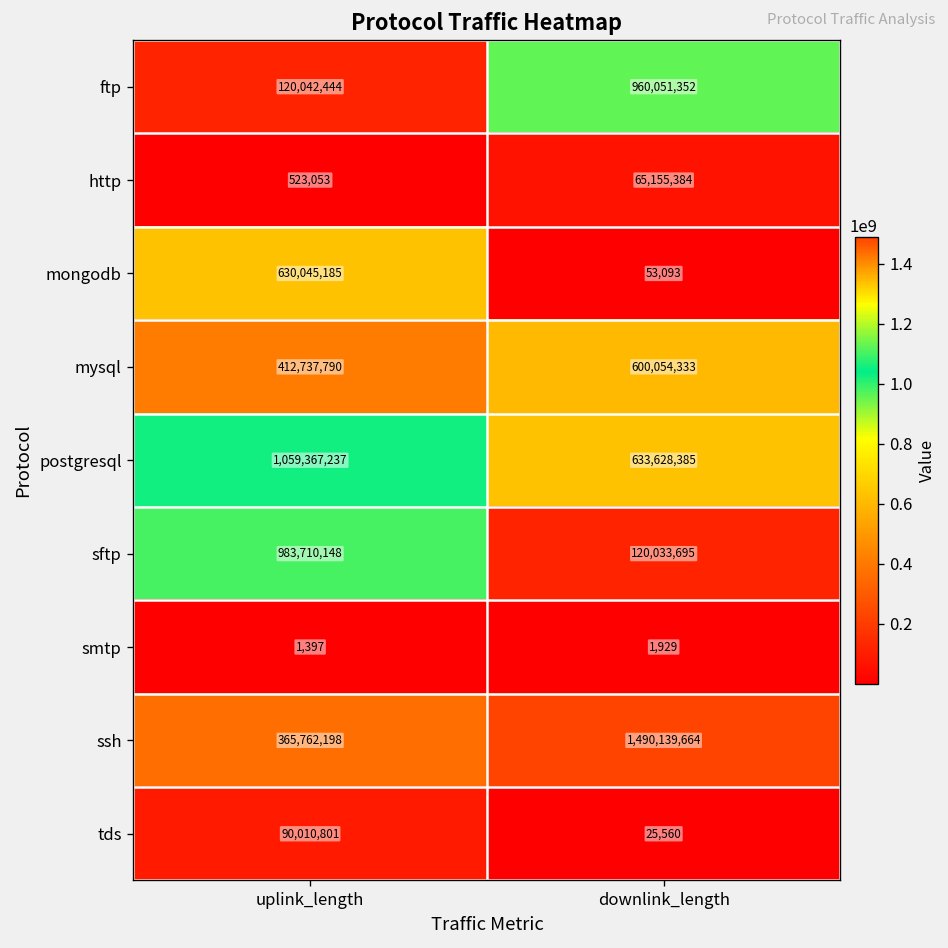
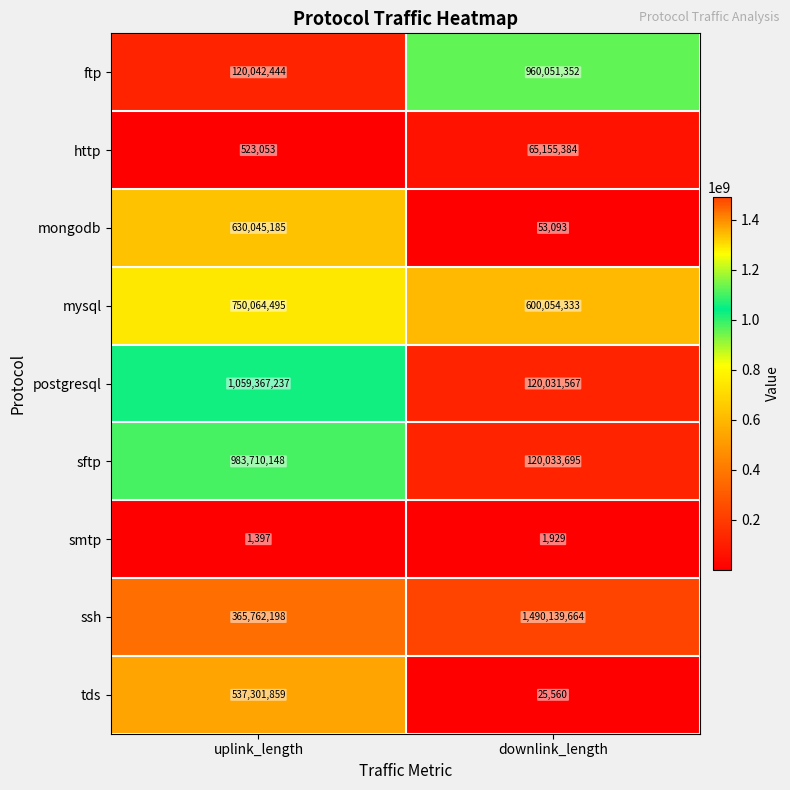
  {
    "mysql": {
-     "uplink_length": "412,737,790"
+     "uplink_length": "750,064,495"
    },
    "postgresql": {
-     "downlink_length": "633,628,385"
+     "downlink_length": "120,031,567"
    },
    "tds": {
-     "uplink_length": "90,010,801"
+     "uplink_length": "537,301,859"
    }
  }
